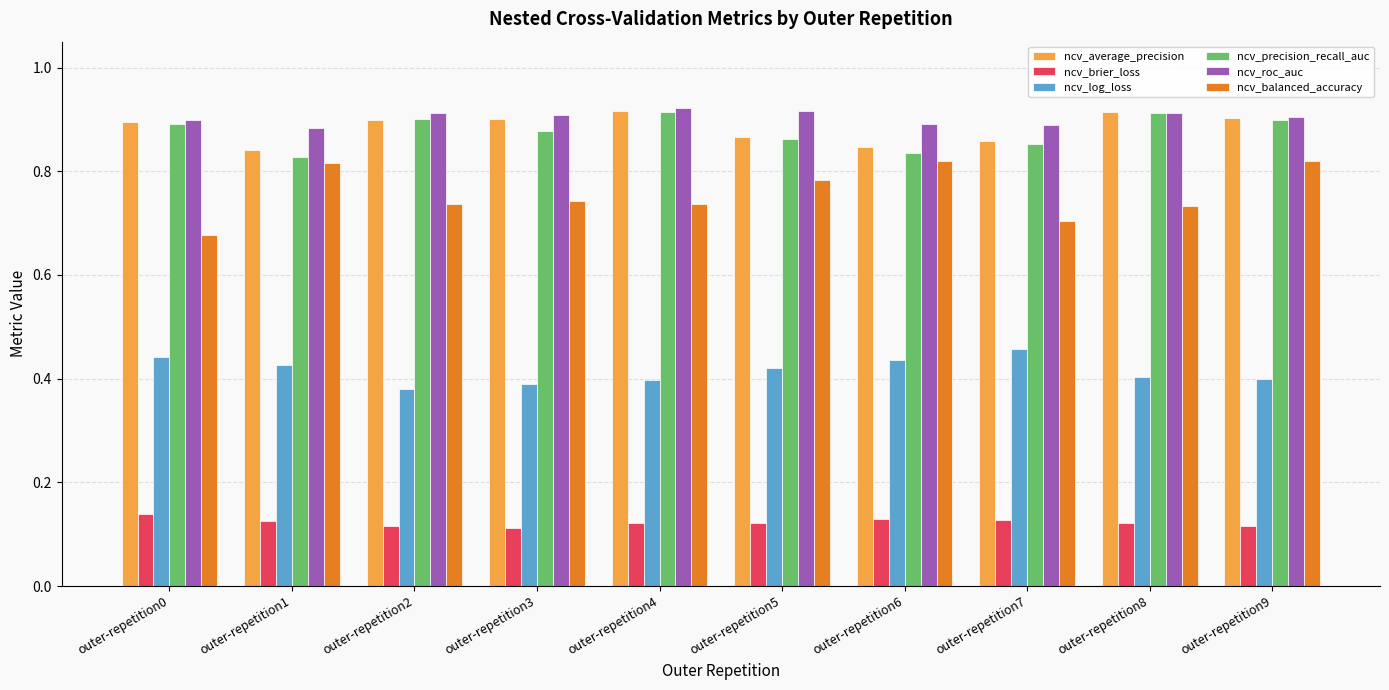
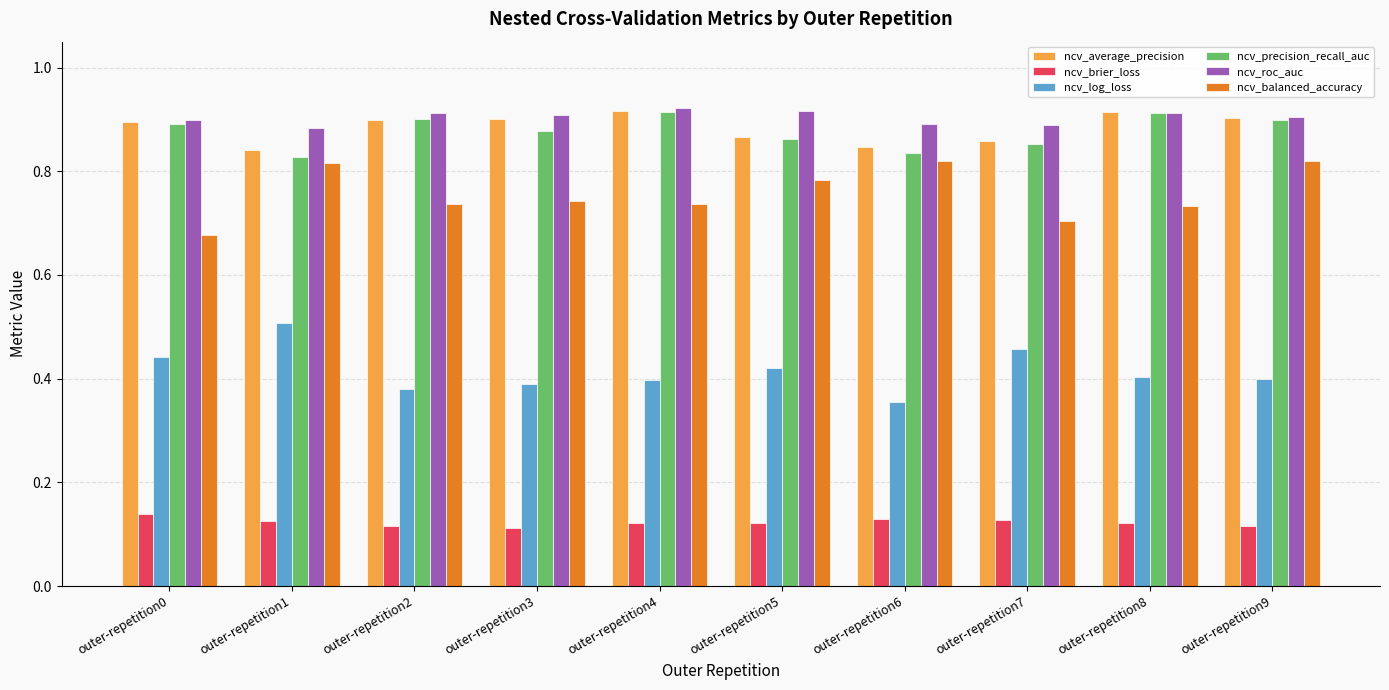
  {
    "ncv_brier_loss": {
      "outer-repetition0": 0.14,
      "outer-repetition1": 0.13,
      "outer-repetition2": 0.12,
      "outer-repetition3": 0.11,
      "outer-repetition4": 0.12,
      "outer-repetition5": 0.12,
      "outer-repetition6": 0.13,
      "outer-repetition7": 0.13,
      "outer-repetition8": 0.12,
      "outer-repetition9": 0.12
    },
    "ncv_log_loss": {
      "outer-repetition0": 0.44,
-     "outer-repetition1": 0.43,
+     "outer-repetition1": 0.51,
      "outer-repetition2": 0.38,
      "outer-repetition3": 0.39,
      "outer-repetition4": 0.40,
      "outer-repetition5": 0.42,
-     "outer-repetition6": 0.44,
+     "outer-repetition6": 0.35,
      "outer-repetition7": 0.46,
      "outer-repetition8": 0.40,
      "outer-repetition9": 0.40
    },
    "ncv_precision_recall_auc": {
      "outer-repetition0": 0.89,
      "outer-repetition1": 0.83,
      "outer-repetition2": 0.90,
      "outer-repetition3": 0.88,
      "outer-repetition4": 0.91,
      "outer-repetition5": 0.86,
      "outer-repetition6": 0.84,
      "outer-repetition7": 0.85,
      "outer-repetition8": 0.91,
      "outer-repetition9": 0.90
    },
    "ncv_roc_auc": {
      "outer-repetition0": 0.90,
      "outer-repetition1": 0.88,
      "outer-repetition2": 0.91,
      "outer-repetition3": 0.91,
      "outer-repetition4": 0.92,
      "outer-repetition5": 0.92,
      "outer-repetition6": 0.89,
      "outer-repetition7": 0.89,
      "outer-repetition8": 0.91,
      "outer-repetition9": 0.90
    }
  }
